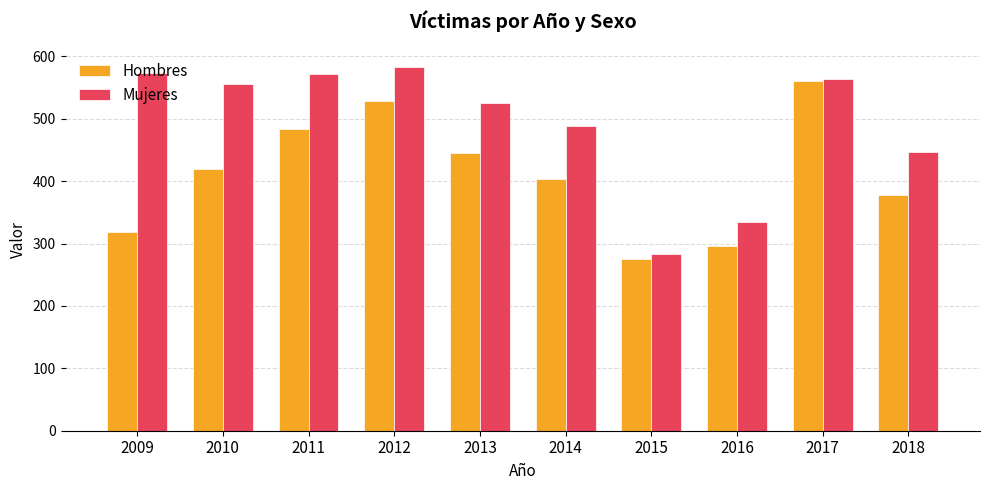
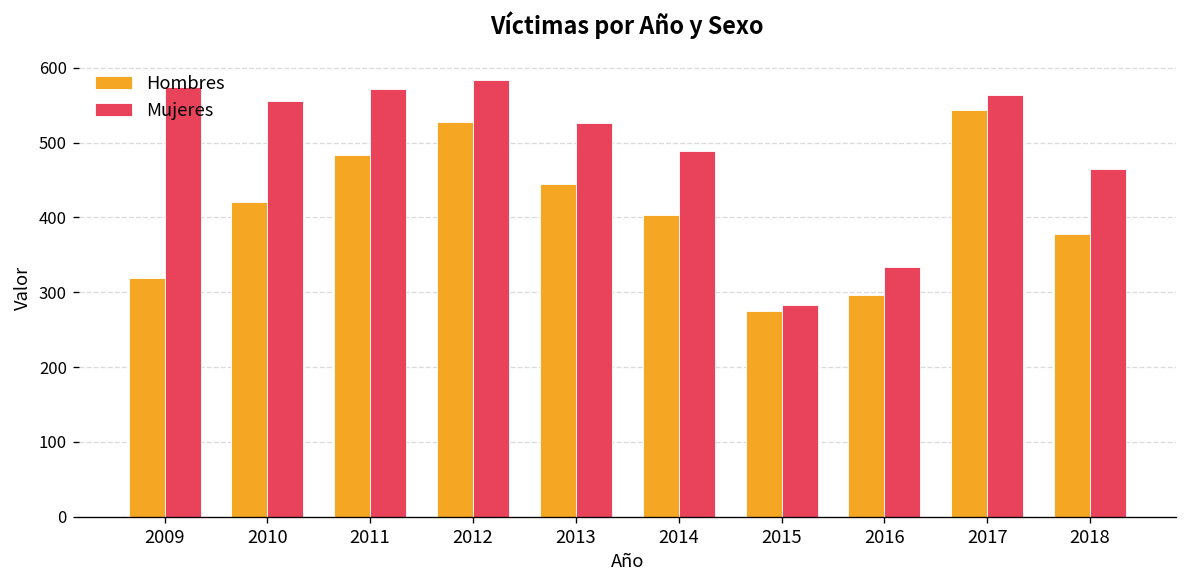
  {
    "Hombres": {
      "2009": 320,
      "2010": 420,
      "2011": 480,
      "2012": 530,
      "2013": 450,
      "2014": 400,
      "2015": 280,
      "2016": 300,
-     "2017": 560,
+     "2017": 540,
      "2018": 380
    },
    "Mujeres": {
      "2009": 570,
      "2010": 560,
      "2011": 570,
      "2012": 580,
      "2013": 530,
      "2014": 490,
      "2015": 280,
      "2016": 330,
      "2017": 560,
-     "2018": 450
+     "2018": 460
    }
  }
